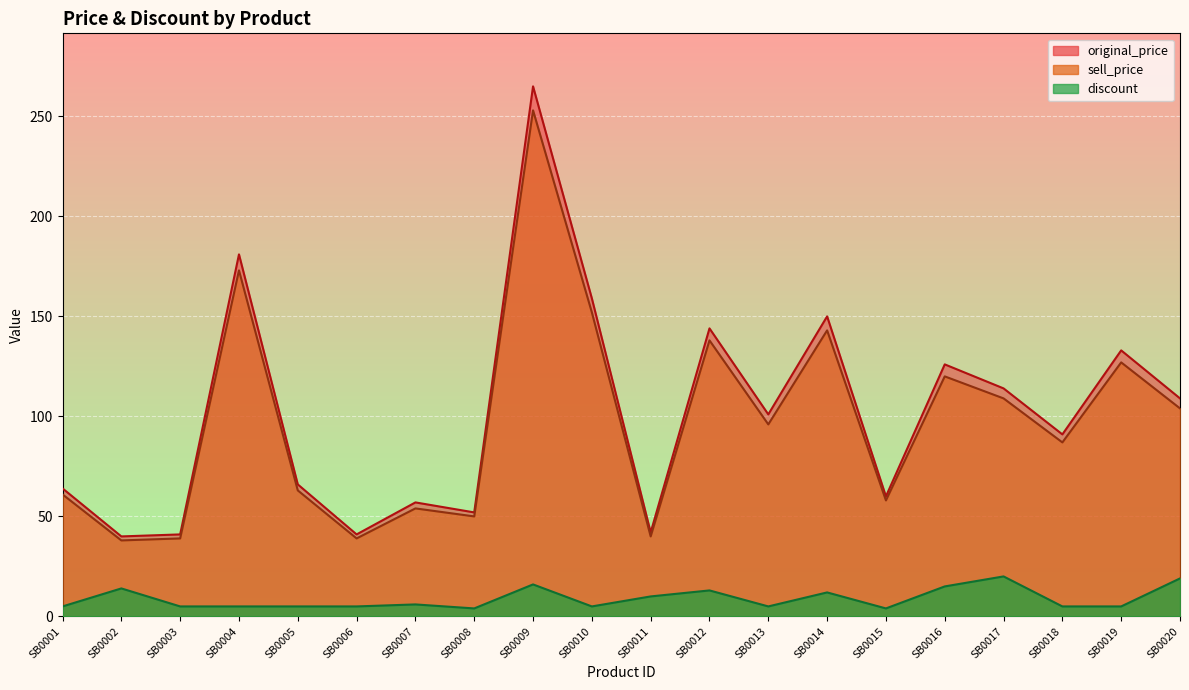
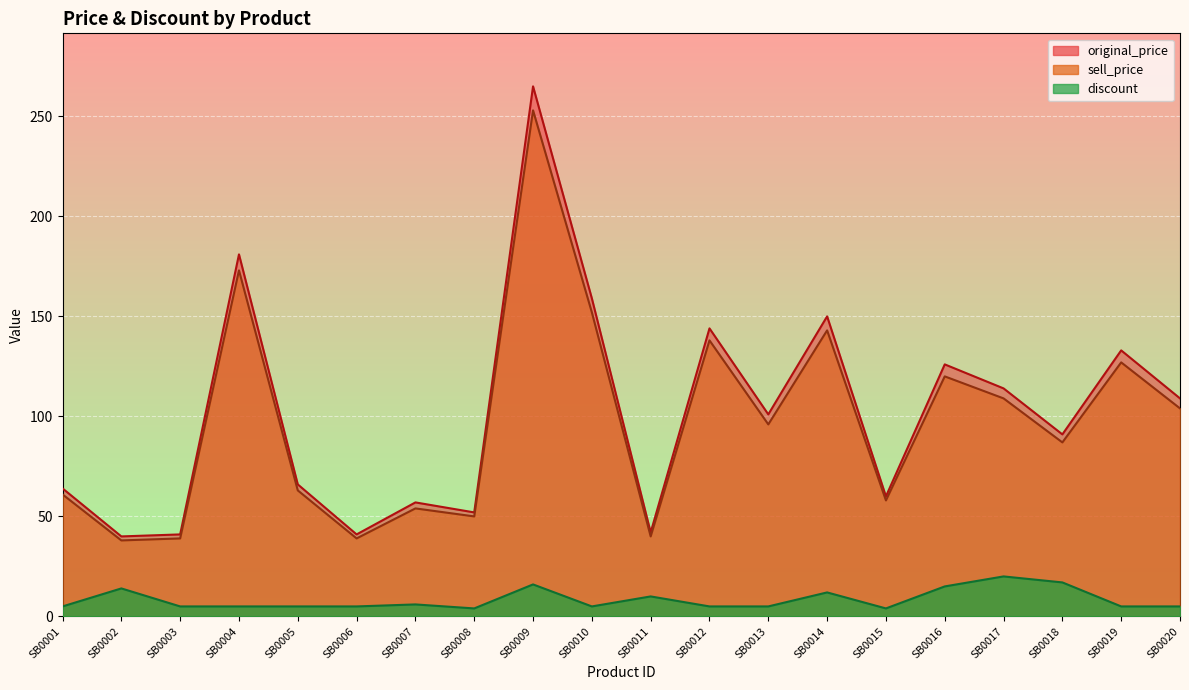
  {
    "discount": {
      "SB0001": 5,
      "SB0002": 14,
      "SB0003": 5,
      "SB0004": 5,
      "SB0005": 5,
      "SB0006": 5,
      "SB0007": 6,
      "SB0008": 4,
      "SB0009": 16,
      "SB0010": 5,
      "SB0011": 10,
-     "SB0012": 13,
+     "SB0012": 5,
      "SB0013": 5,
      "SB0014": 12,
      "SB0015": 4,
      "SB0016": 15,
      "SB0017": 20,
-     "SB0018": 5,
+     "SB0018": 17,
      "SB0019": 5,
-     "SB0020": 19
+     "SB0020": 5
    }
  }
